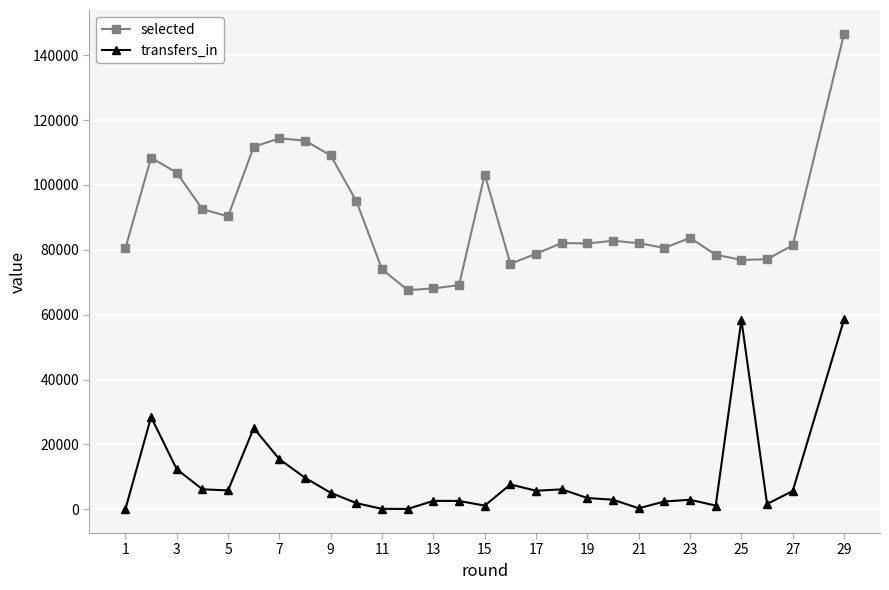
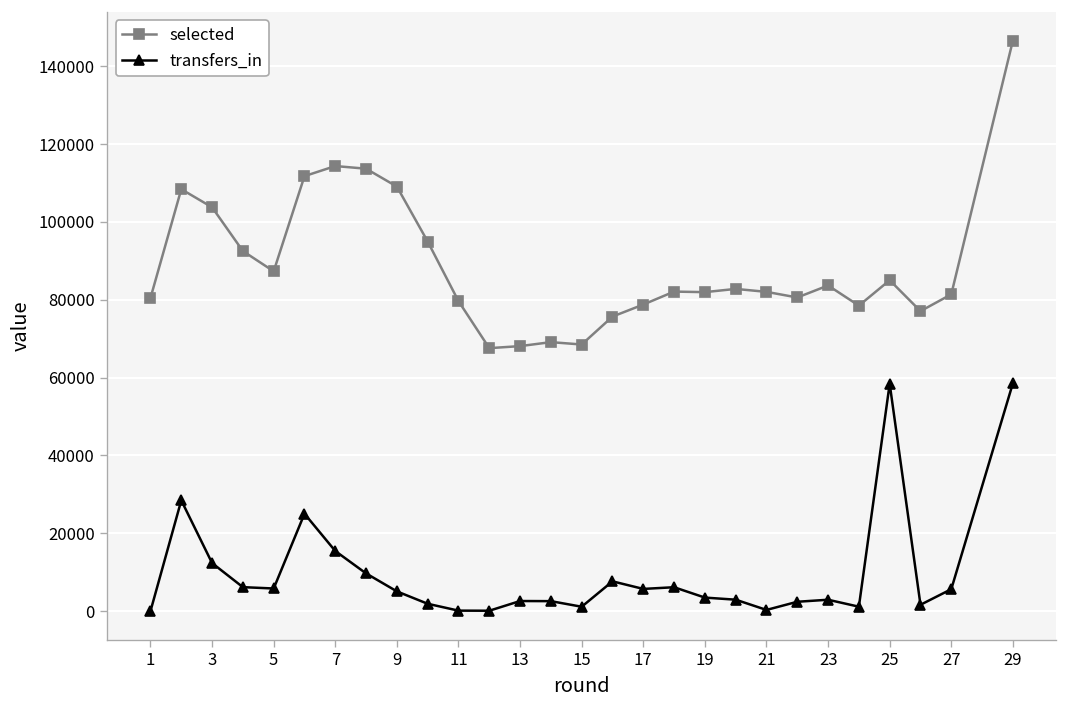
  {
    "selected": {
      "1": 80000,
      "3": 104000,
-     "5": 90000,
+     "5": 87000,
      "7": 114000,
      "9": 109000,
-     "11": 74000,
+     "11": 80000,
      "13": 68000,
-     "15": 103000,
+     "15": 69000,
      "17": 79000,
      "19": 82000,
      "21": 82000,
      "23": 84000,
-     "25": 77000,
+     "25": 85000,
      "27": 81000,
      "29": 147000
    },
    "transfers_in": {
      "1": 0,
      "3": 12000,
      "5": 6000,
      "7": 15000,
      "9": 5000,
      "11": 0,
      "13": 3000,
      "15": 1000,
      "17": 6000,
      "19": 3000,
      "21": 0,
      "23": 3000,
      "25": 58000,
      "27": 6000,
      "29": 59000
    }
  }
